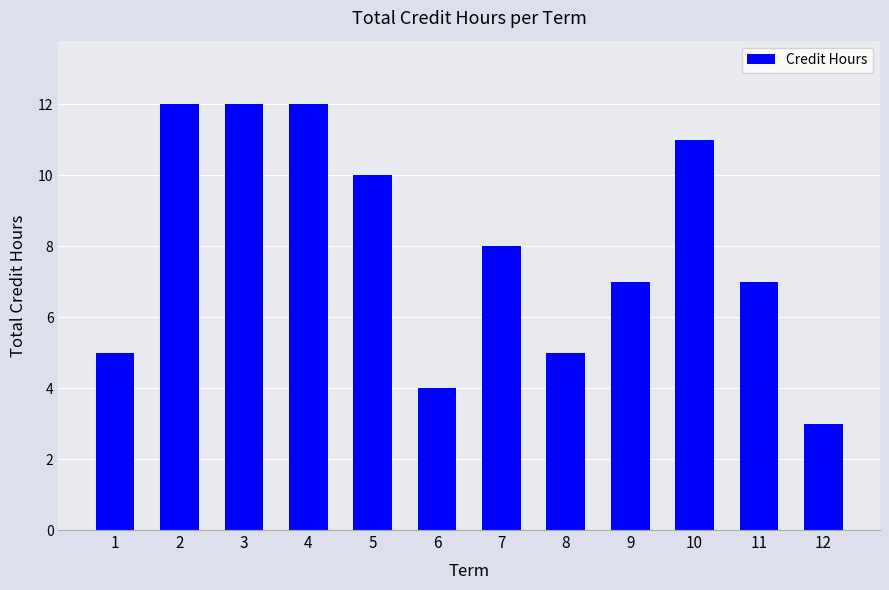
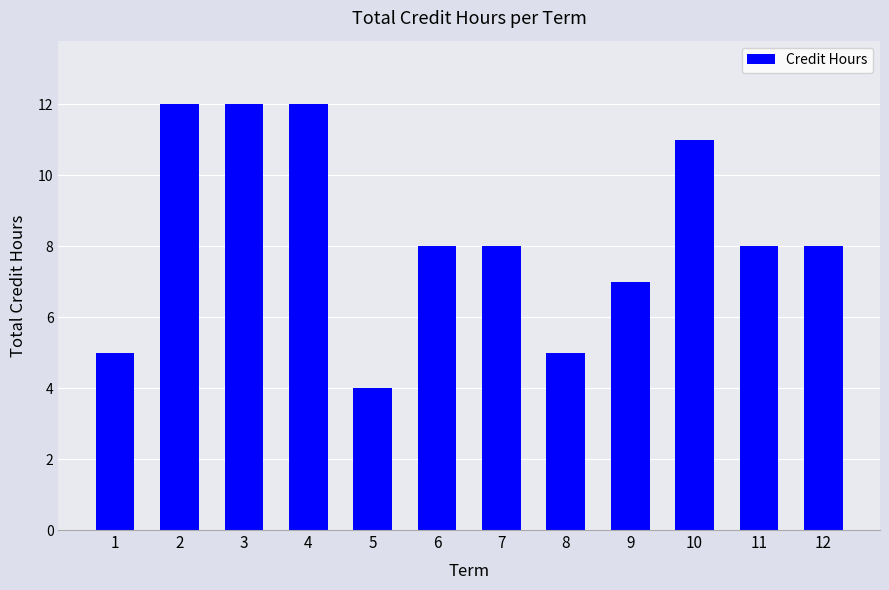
  {
    "1": 5,
    "2": 12,
    "3": 12,
    "4": 12,
-   "5": 10,
-   "6": 4,
+   "5": 4,
+   "6": 8,
    "7": 8,
    "8": 5,
    "9": 7,
    "10": 11,
-   "11": 7,
-   "12": 3
+   "11": 8,
+   "12": 8
  }
